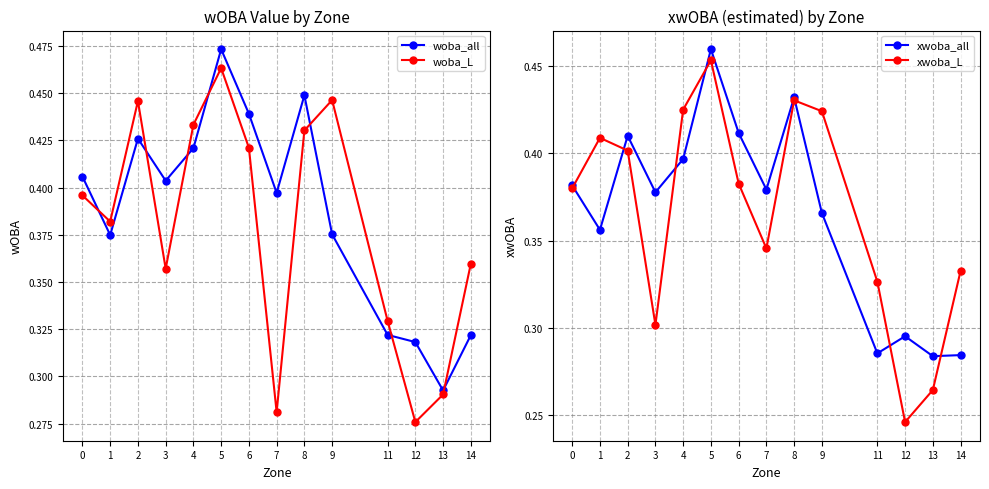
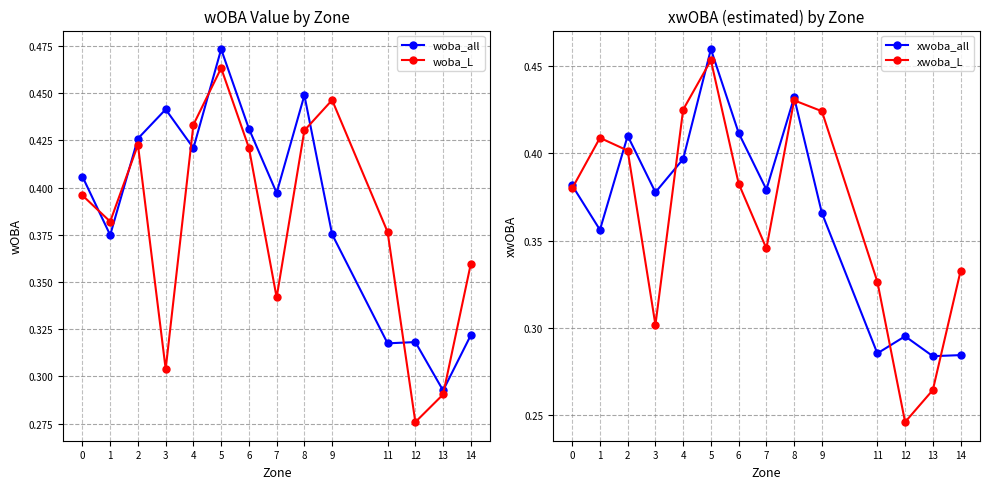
  {
    "wOBA Value by Zone": {
      "woba_all": {
        "0": 0.406,
        "1": 0.375,
        "2": 0.426,
-       "3": 0.404,
+       "3": 0.441,
        "4": 0.421,
        "5": 0.473,
-       "6": 0.439,
+       "6": 0.431,
        "7": 0.397,
        "8": 0.449,
        "9": 0.375,
-       "11": 0.322,
+       "11": 0.318,
        "12": 0.318,
        "13": 0.293,
        "14": 0.322
      },
      "woba_L": {
        "0": 0.396,
        "1": 0.382,
-       "2": 0.446,
-       "3": 0.357,
+       "2": 0.423,
+       "3": 0.304,
        "4": 0.433,
        "5": 0.463,
        "6": 0.421,
-       "7": 0.281,
+       "7": 0.342,
        "8": 0.430,
        "9": 0.446,
-       "11": 0.329,
+       "11": 0.377,
        "12": 0.276,
        "13": 0.290,
        "14": 0.360
      }
    },
    "xwOBA (estimated) by Zone": {
      "xwoba_all": {
        "0": 0.382,
        "1": 0.356,
        "2": 0.410,
        "3": 0.378,
        "4": 0.397,
        "5": 0.460,
        "6": 0.412,
        "7": 0.379,
        "8": 0.432,
        "9": 0.366,
        "11": 0.285,
        "12": 0.295,
        "13": 0.284,
        "14": 0.284
      },
      "xwoba_L": {
        "0": 0.380,
        "1": 0.409,
        "2": 0.402,
        "3": 0.302,
        "4": 0.425,
        "5": 0.453,
        "6": 0.383,
        "7": 0.345,
        "8": 0.430,
        "9": 0.424,
        "11": 0.326,
        "12": 0.246,
        "13": 0.264,
        "14": 0.333
      }
    }
  }
